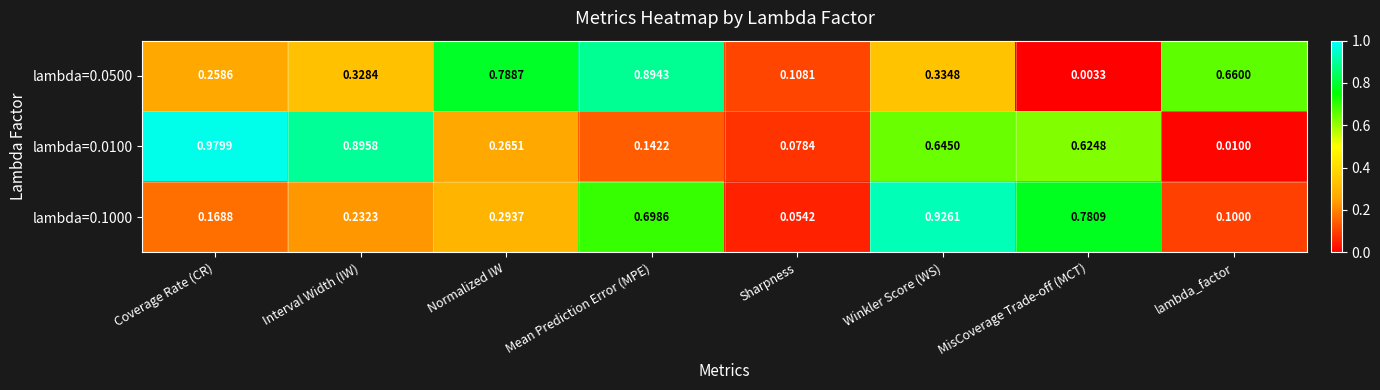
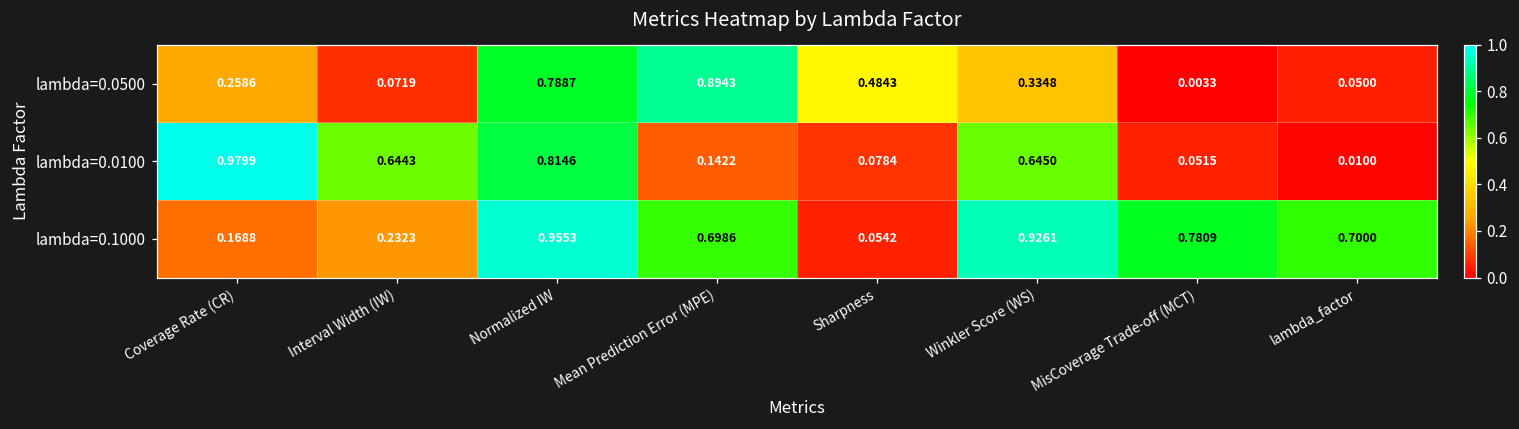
  {
    "lambda=0.0500": {
      "Coverage Rate (CR)": 0.2586,
-     "Interval Width (IW)": 0.3284,
+     "Interval Width (IW)": 0.0719,
      "Normalized IW": 0.7887,
      "Mean Prediction Error (MPE)": 0.8943,
-     "Sharpness": 0.1081,
+     "Sharpness": 0.4843,
      "Winkler Score (WS)": 0.3348,
      "MisCoverage Trade-off (MCT)": 0.0033,
-     "lambda_factor": 0.6600
+     "lambda_factor": 0.0500
    },
    "lambda=0.0100": {
      "Coverage Rate (CR)": 0.9799,
-     "Interval Width (IW)": 0.8958,
-     "Normalized IW": 0.2651,
+     "Interval Width (IW)": 0.6443,
+     "Normalized IW": 0.8146,
      "Mean Prediction Error (MPE)": 0.1422,
      "Sharpness": 0.0784,
      "Winkler Score (WS)": 0.6450,
-     "MisCoverage Trade-off (MCT)": 0.6248,
+     "MisCoverage Trade-off (MCT)": 0.0515,
      "lambda_factor": 0.0100
    },
    "lambda=0.1000": {
      "Coverage Rate (CR)": 0.1688,
      "Interval Width (IW)": 0.2323,
-     "Normalized IW": 0.2937,
+     "Normalized IW": 0.9553,
      "Mean Prediction Error (MPE)": 0.6986,
      "Sharpness": 0.0542,
      "Winkler Score (WS)": 0.9261,
      "MisCoverage Trade-off (MCT)": 0.7809,
-     "lambda_factor": 0.1000
+     "lambda_factor": 0.7000
    }
  }
